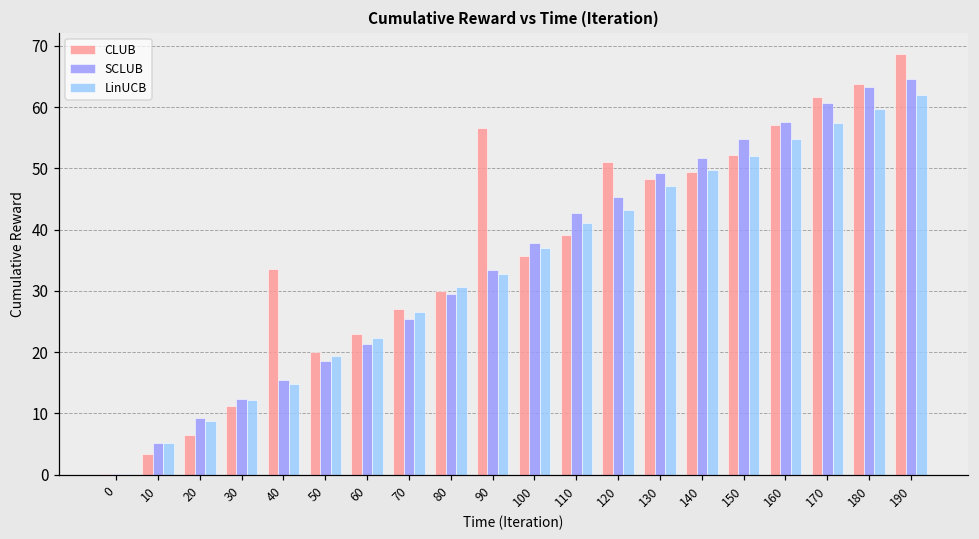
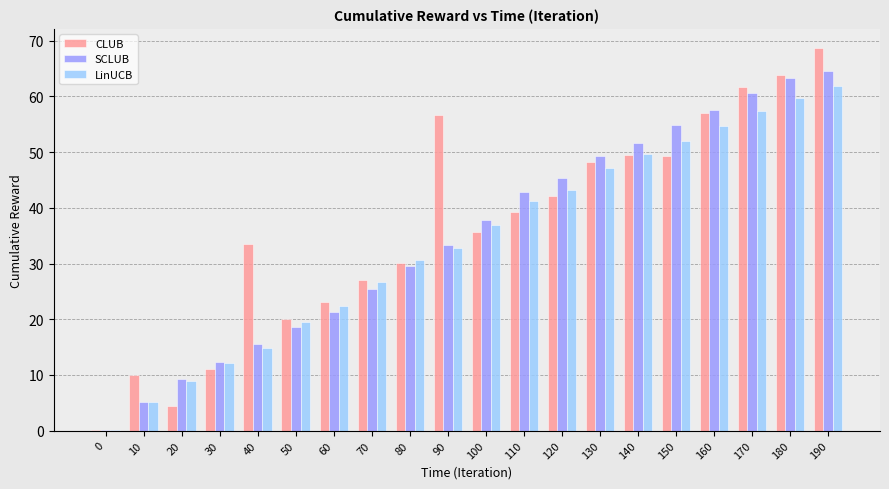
  {
    "CLUB": {
-     "10": 3,
-     "20": 6,
+     "10": 10,
+     "20": 4,
      "30": 11,
      "40": 34,
      "50": 20,
      "60": 23,
      "70": 27,
      "80": 30,
      "90": 57,
      "100": 36,
      "110": 39,
-     "120": 51,
+     "120": 42,
      "130": 48,
      "140": 50,
-     "150": 52,
+     "150": 49,
      "160": 57,
      "170": 62,
      "180": 64,
      "190": 69
    }
  }
